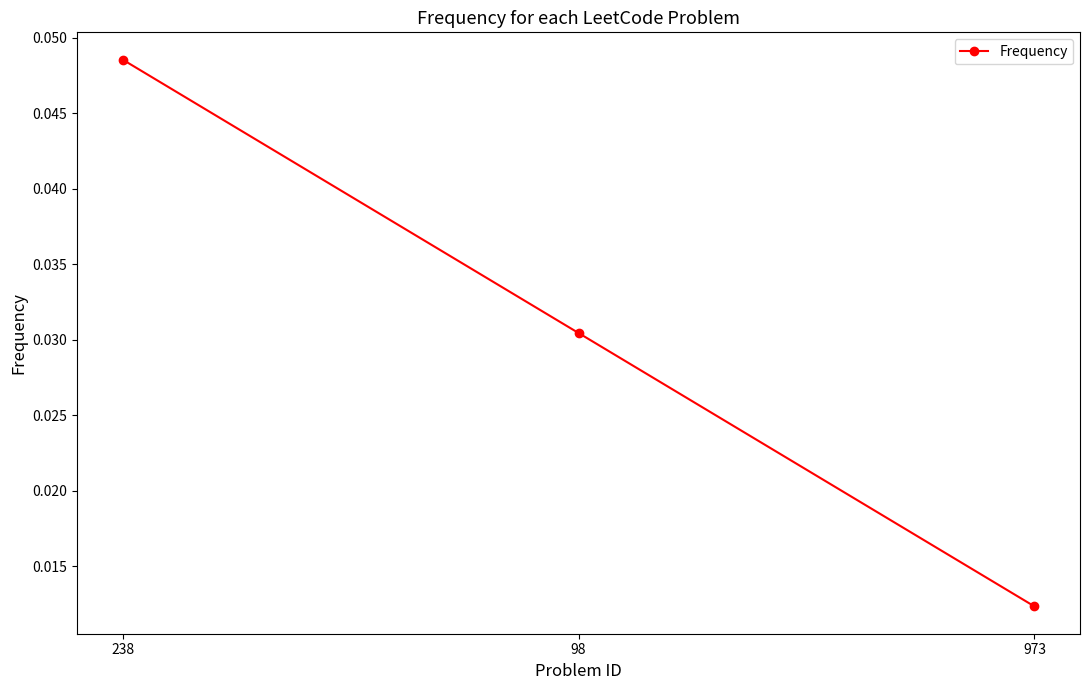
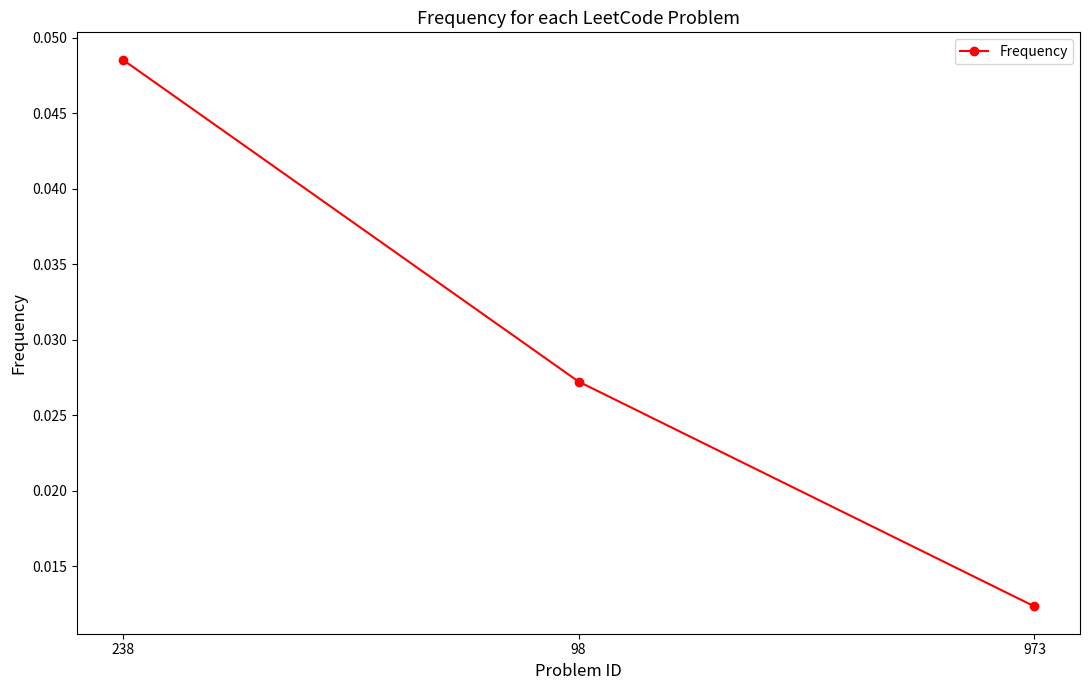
  {
    "238": 0.0485,
-   "98": 0.0304,
+   "98": 0.0272,
    "973": 0.0124
  }
